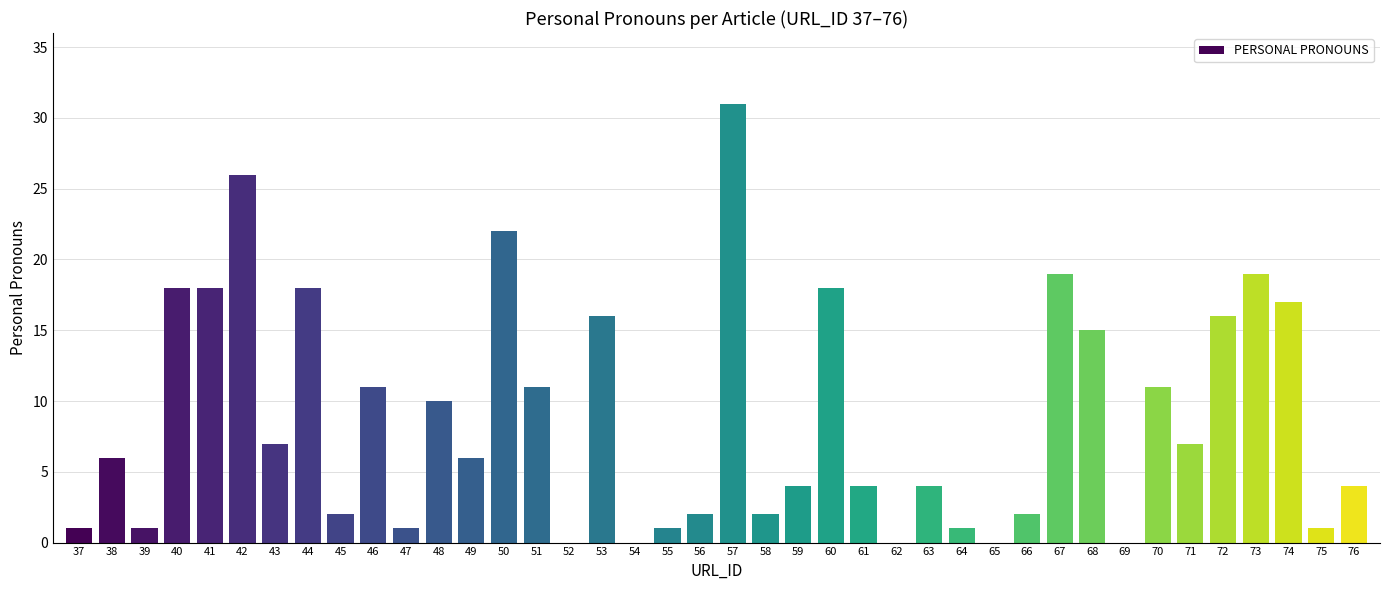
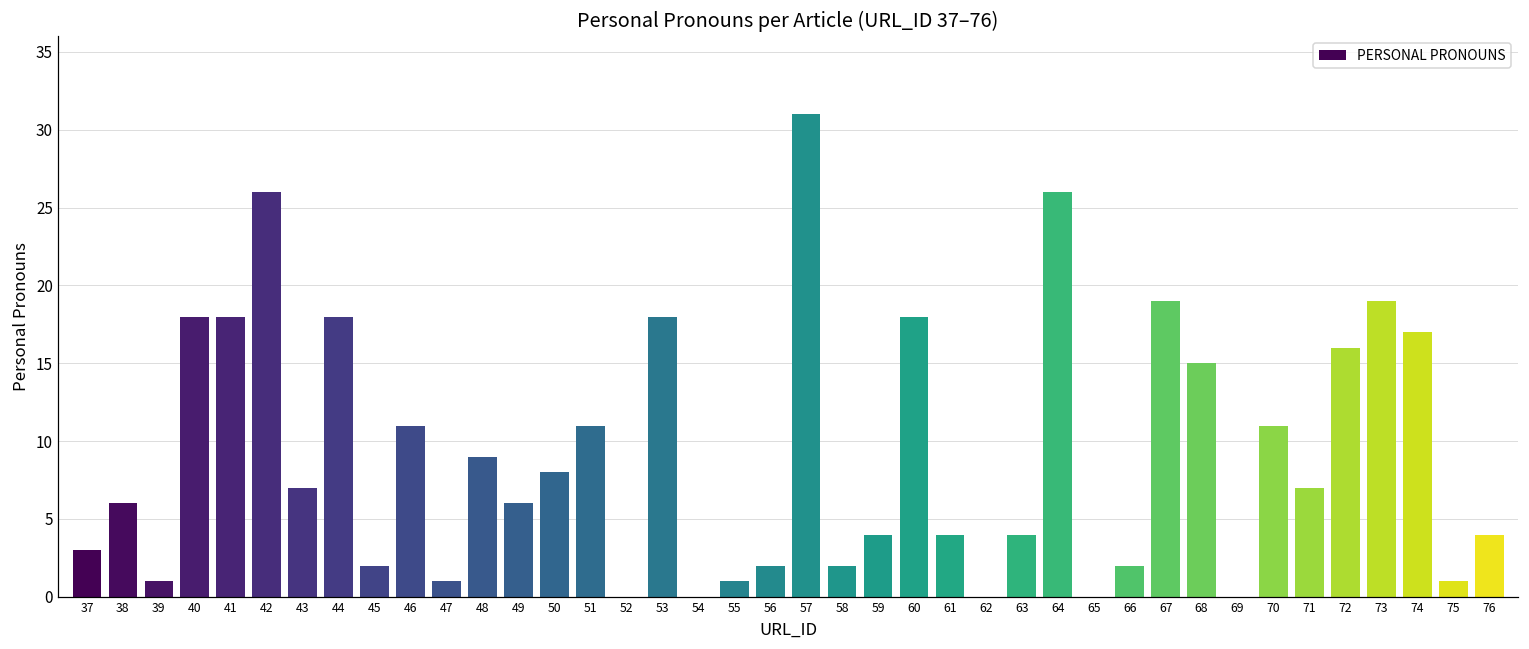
  {
-   "37": 1,
+   "37": 3,
    "38": 6,
    "39": 1,
    "40": 18,
    "41": 18,
    "42": 26,
    "43": 7,
    "44": 18,
    "45": 2,
    "46": 11,
    "47": 1,
-   "48": 10,
+   "48": 9,
    "49": 6,
-   "50": 22,
+   "50": 8,
    "51": 11,
    "52": 0,
-   "53": 16,
+   "53": 18,
    "54": 0,
    "55": 1,
    "56": 2,
    "57": 31,
    "58": 2,
    "59": 4,
    "60": 18,
    "61": 4,
    "62": 0,
    "63": 4,
-   "64": 1,
+   "64": 26,
    "65": 0,
    "66": 2,
    "67": 19,
    "68": 15,
    "69": 0,
    "70": 11,
    "71": 7,
    "72": 16,
    "73": 19,
    "74": 17,
    "75": 1,
    "76": 4
  }
